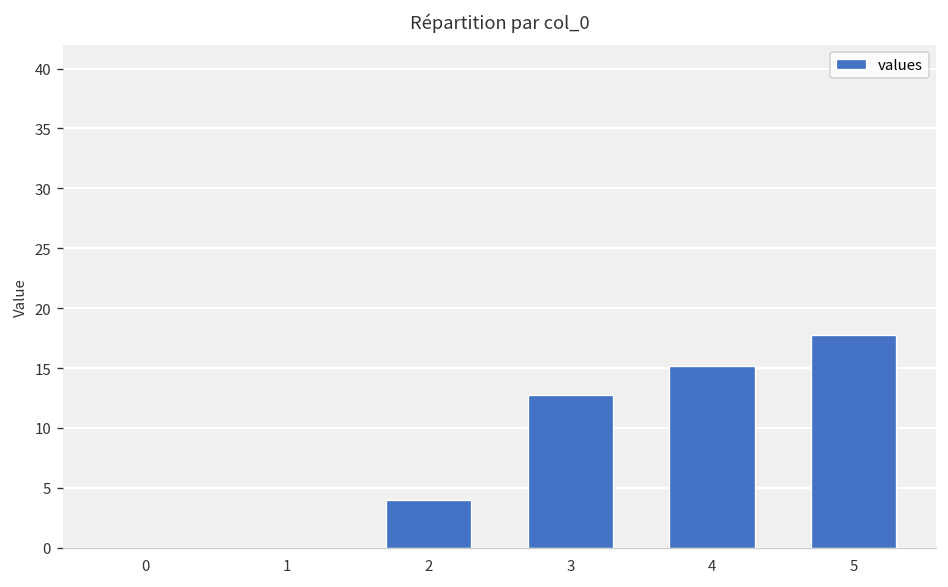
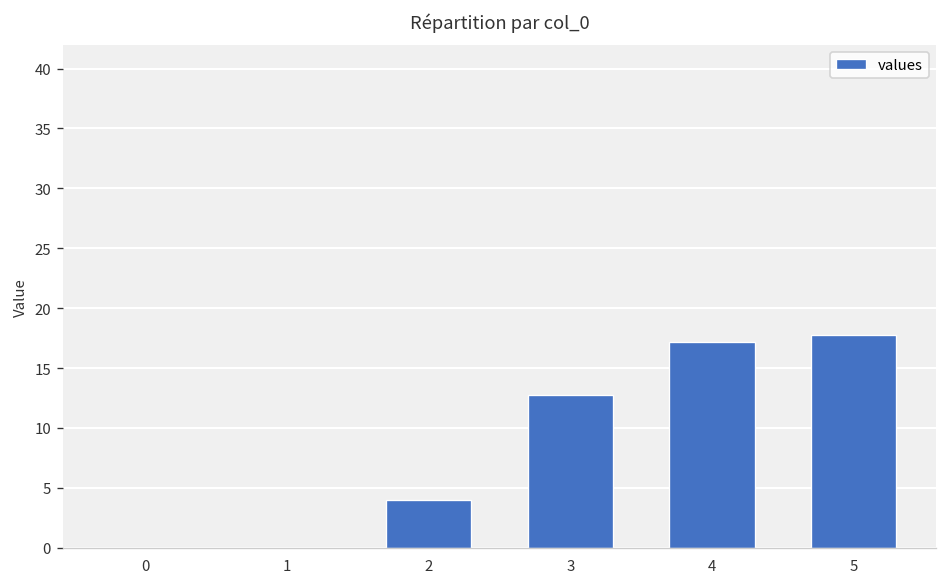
  {
    "0": 0,
    "1": 0,
    "2": 4,
    "3": 13,
-   "4": 15,
+   "4": 17,
    "5": 18
  }
